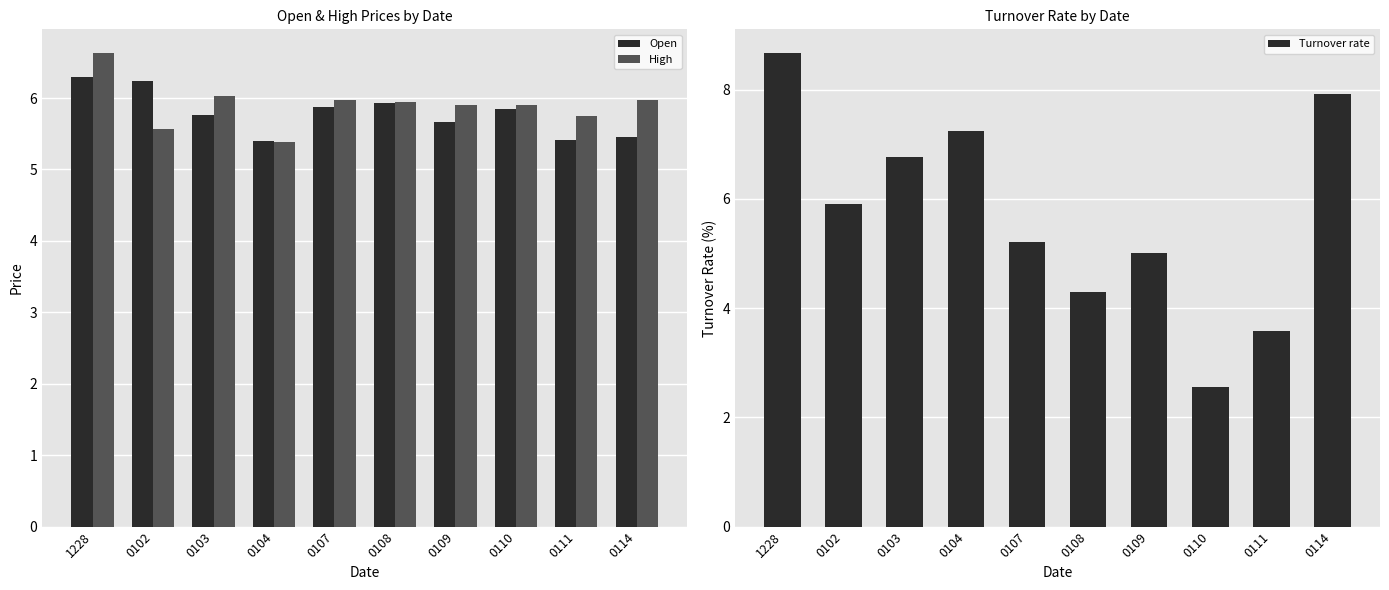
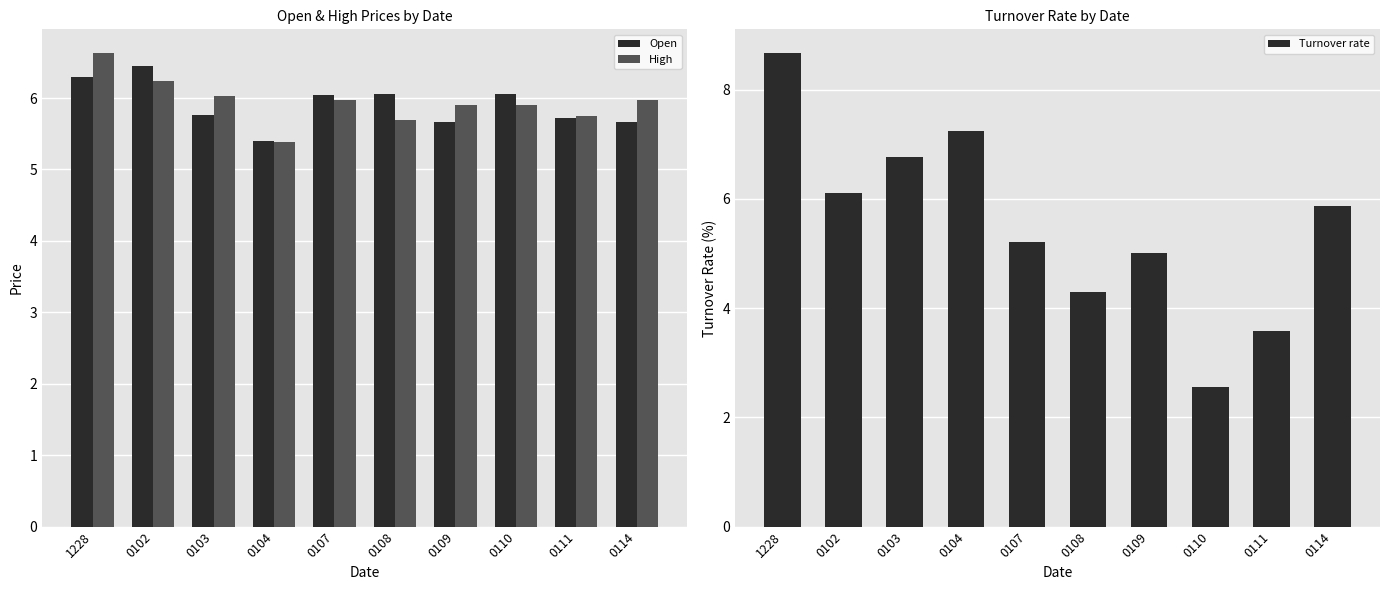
  {
    "Open & High Prices by Date": {
      "Open": {
        "1228": 6.3,
-       "0102": 6.2,
+       "0102": 6.5,
        "0103": 5.8,
        "0104": 5.4,
-       "0107": 5.9,
-       "0108": 5.9,
+       "0107": 6.0,
+       "0108": 6.1,
        "0109": 5.7,
-       "0110": 5.9,
-       "0111": 5.4,
-       "0114": 5.5
+       "0110": 6.1,
+       "0111": 5.7,
+       "0114": 5.7
      },
      "High": {
        "1228": 6.6,
-       "0102": 5.6,
+       "0102": 6.2,
        "0103": 6.0,
        "0104": 5.4,
        "0107": 6.0,
-       "0108": 5.9,
+       "0108": 5.7,
        "0109": 5.9,
        "0110": 5.9,
        "0111": 5.8,
        "0114": 6.0
      }
    },
    "Turnover Rate by Date": {
      "1228": 8.7,
-     "0102": 5.9,
+     "0102": 6.1,
      "0103": 6.8,
      "0104": 7.3,
      "0107": 5.2,
      "0108": 4.3,
      "0109": 5.0,
      "0110": 2.6,
      "0111": 3.6,
-     "0114": 7.9
+     "0114": 5.9
    }
  }
